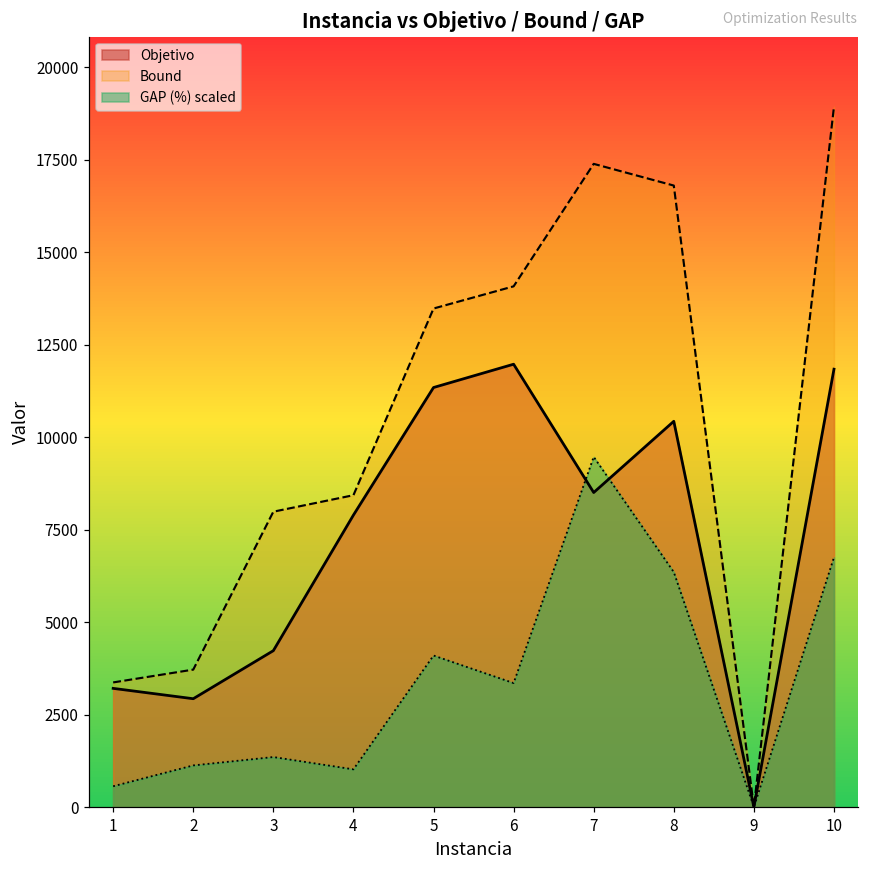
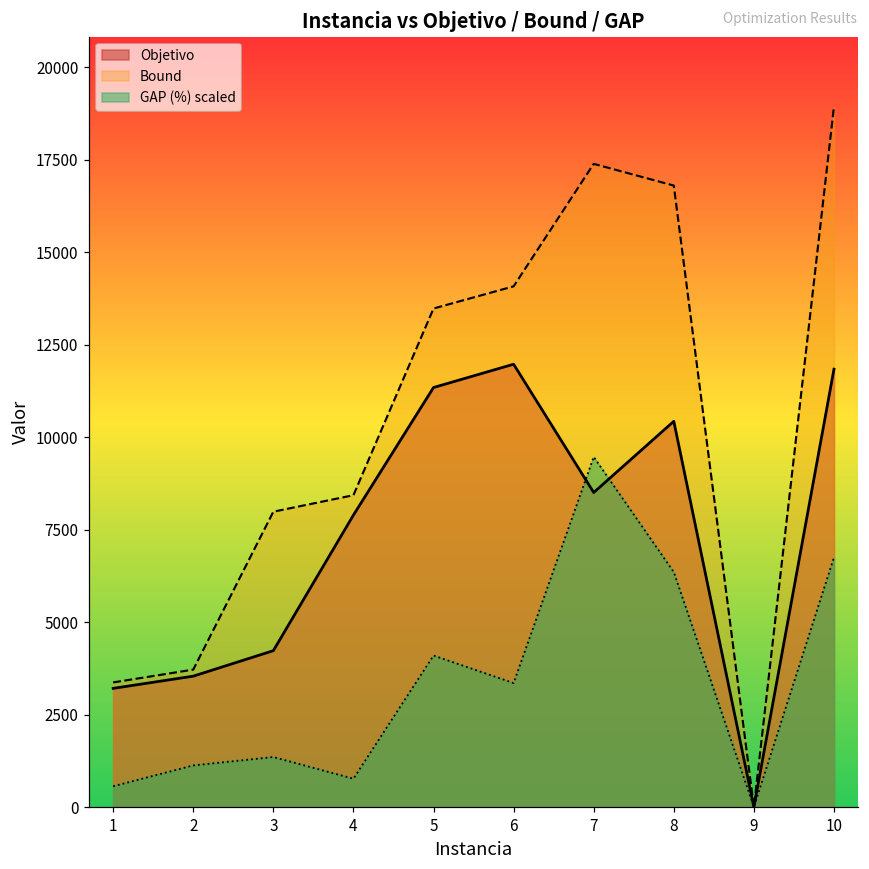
  {
    "Objetivo": {
      "1": 3200,
-     "2": 2900,
+     "2": 3500,
      "3": 4200,
      "4": 7900,
      "5": 11300,
      "6": 12000,
      "7": 8500,
      "8": 10400,
      "10": 11800
    },
    "Bound": {
      "1": 3400,
      "2": 3700,
      "3": 8000,
      "4": 8400,
      "5": 13500,
      "6": 14100,
      "7": 17400,
      "8": 16800,
      "10": 18900
    },
    "GAP (%) scaled": {
      "1": 600,
      "2": 1100,
      "3": 1400,
-     "4": 1000,
+     "4": 800,
      "5": 4100,
      "6": 3400,
      "7": 9500,
      "8": 6400,
      "10": 6800
    }
  }
